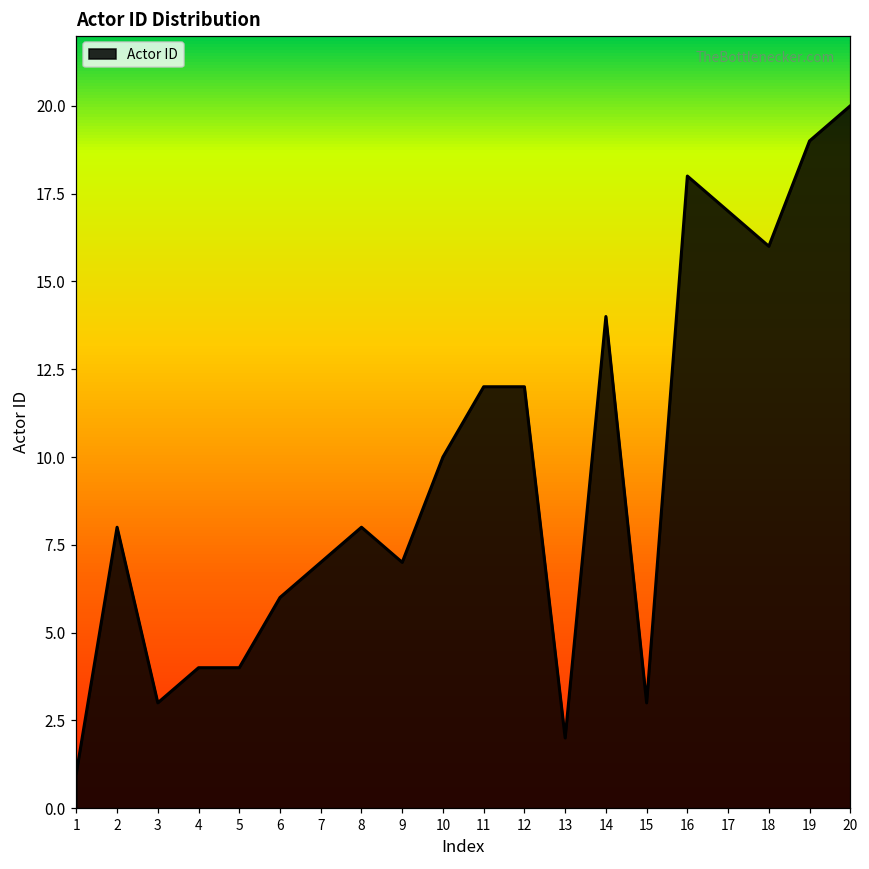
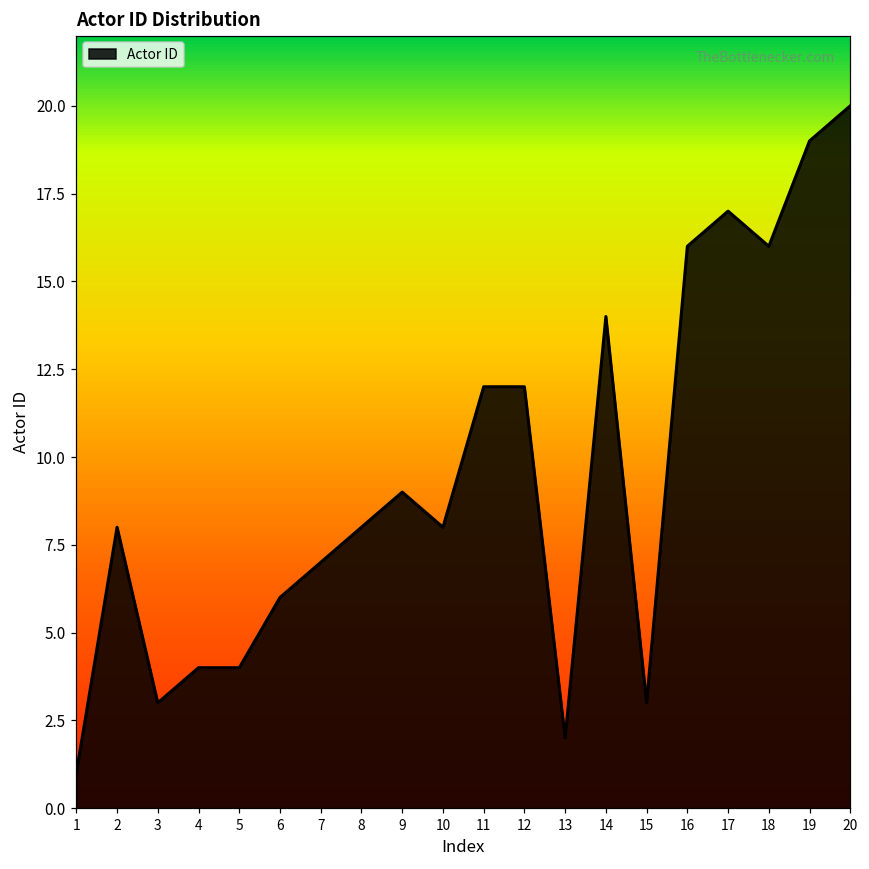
  {
    "1": 1,
    "2": 8,
    "3": 3,
    "4": 4,
    "5": 4,
    "6": 6,
    "7": 7,
    "8": 8,
-   "9": 7,
-   "10": 10,
+   "9": 9,
+   "10": 8,
    "11": 12,
    "12": 12,
    "13": 2,
    "14": 14,
    "15": 3,
-   "16": 18,
+   "16": 16,
    "17": 17,
    "18": 16,
    "19": 19,
    "20": 20
  }
